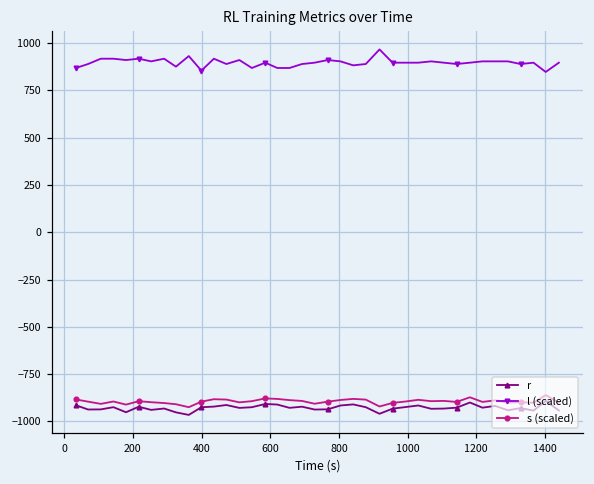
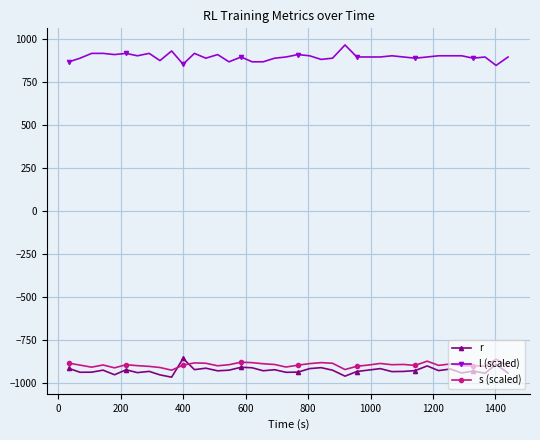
  {
    "r": {
-     "400": -920
+     "400": -860
    },
    "l (scaled)": {
      "400": 850
    },
    "s (scaled)": {
      "400": -900
    }
  }
